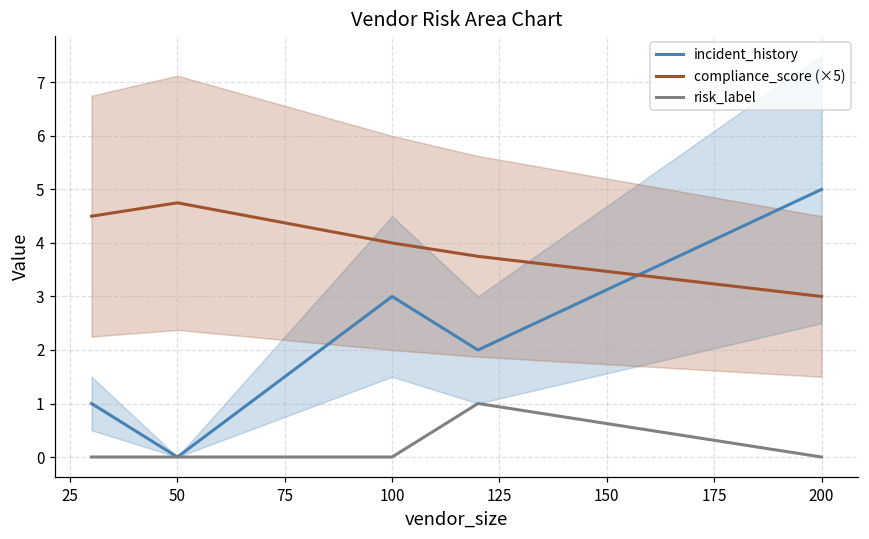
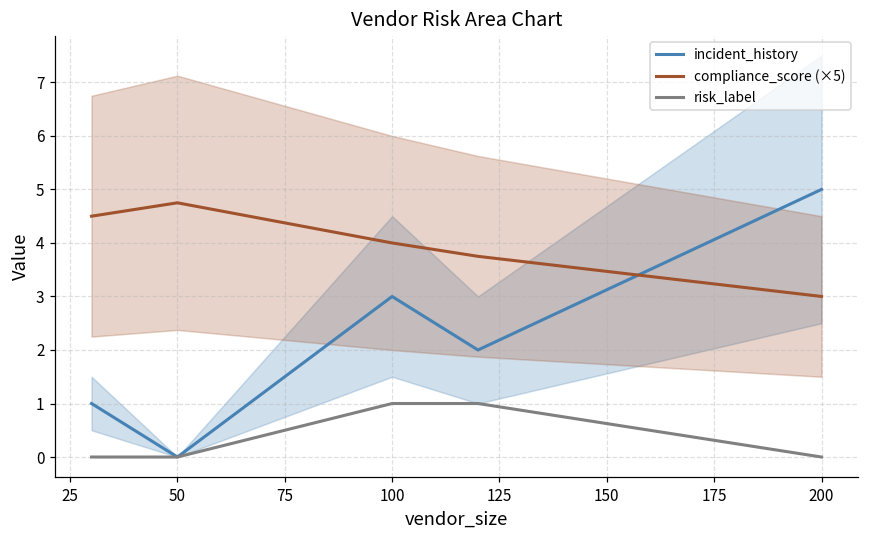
  {
    "risk_label": {
-     "100": 0,
+     "100": 1,
      "200": 0
    }
  }
